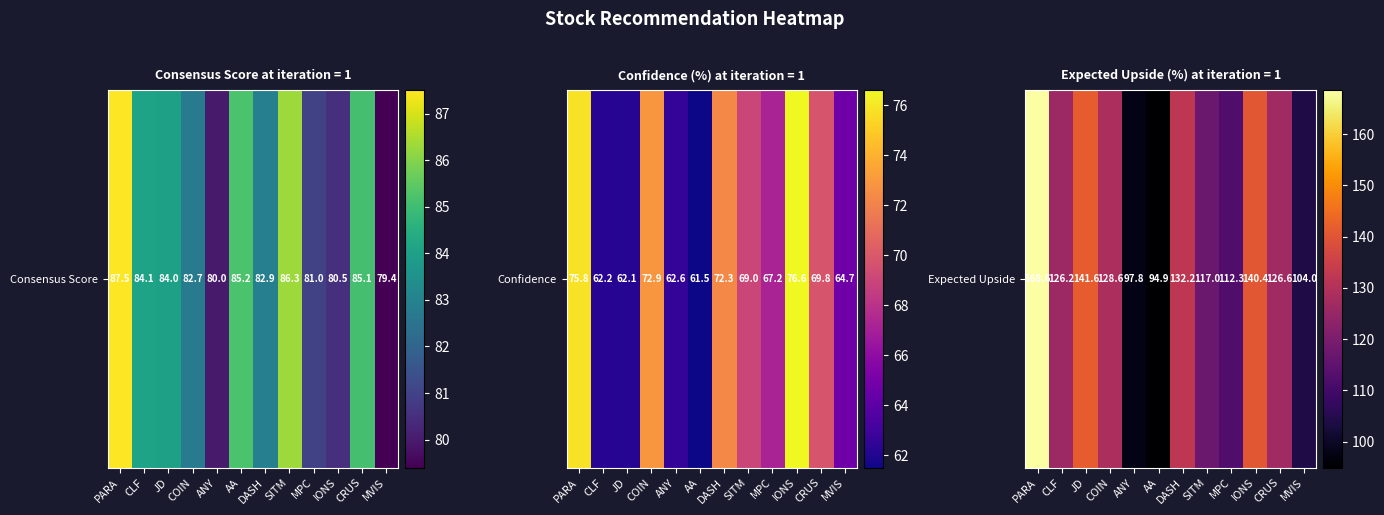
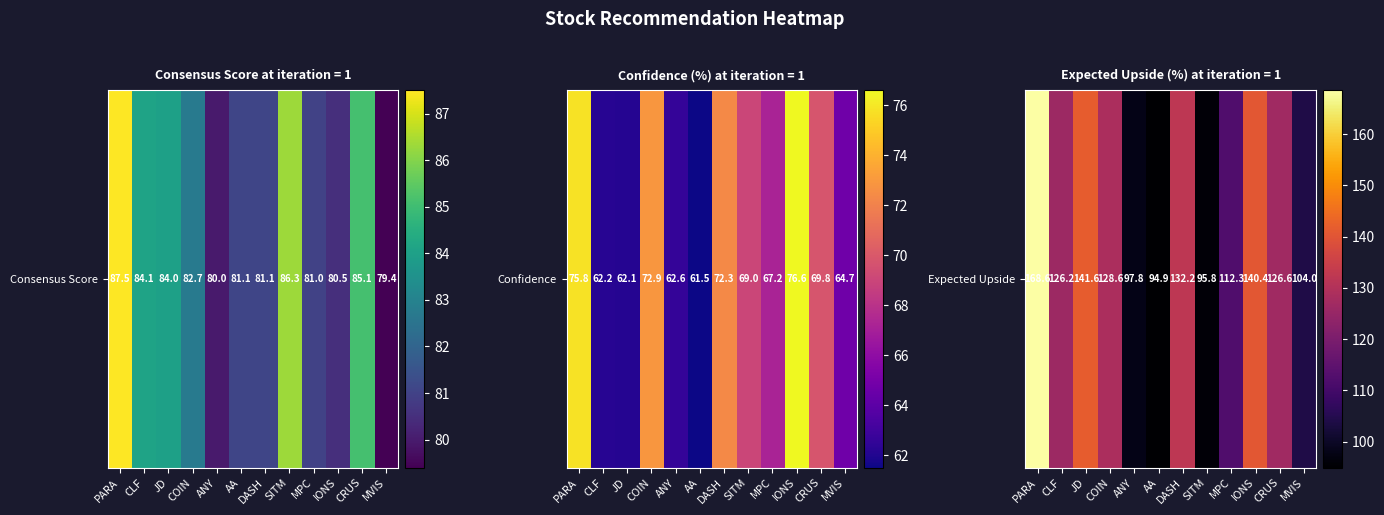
  {
    "Consensus Score at iteration = 1": {
      "Consensus Score": {
        "PARA": 87.5,
        "CLF": 84.1,
        "JD": 84.0,
        "COIN": 82.7,
        "ANY": 80.0,
-       "AA": 85.2,
-       "DASH": 82.9,
+       "AA": 81.1,
+       "DASH": 81.1,
        "SITM": 86.3,
        "MPC": 81.0,
        "IONS": 80.5,
        "CRUS": 85.1,
        "MVIS": 79.4
      }
    },
    "Confidence (%) at iteration = 1": {
      "Confidence": {
        "PARA": 75.8,
        "CLF": 62.2,
        "JD": 62.1,
        "COIN": 72.9,
        "ANY": 62.6,
        "AA": 61.5,
        "DASH": 72.3,
        "SITM": 69.0,
        "MPC": 67.2,
        "IONS": 76.6,
        "CRUS": 69.8,
        "MVIS": 64.7
      }
    },
    "Expected Upside (%) at iteration = 1": {
      "Expected Upside": {
        "PARA": 168.6,
        "CLF": 126.2,
        "JD": 141.6,
        "COIN": 128.6,
        "ANY": 97.8,
        "AA": 94.9,
        "DASH": 132.2,
-       "SITM": 117.0,
+       "SITM": 95.8,
        "MPC": 112.3,
        "IONS": 140.4,
        "CRUS": 126.6,
        "MVIS": 104.0
      }
    }
  }
